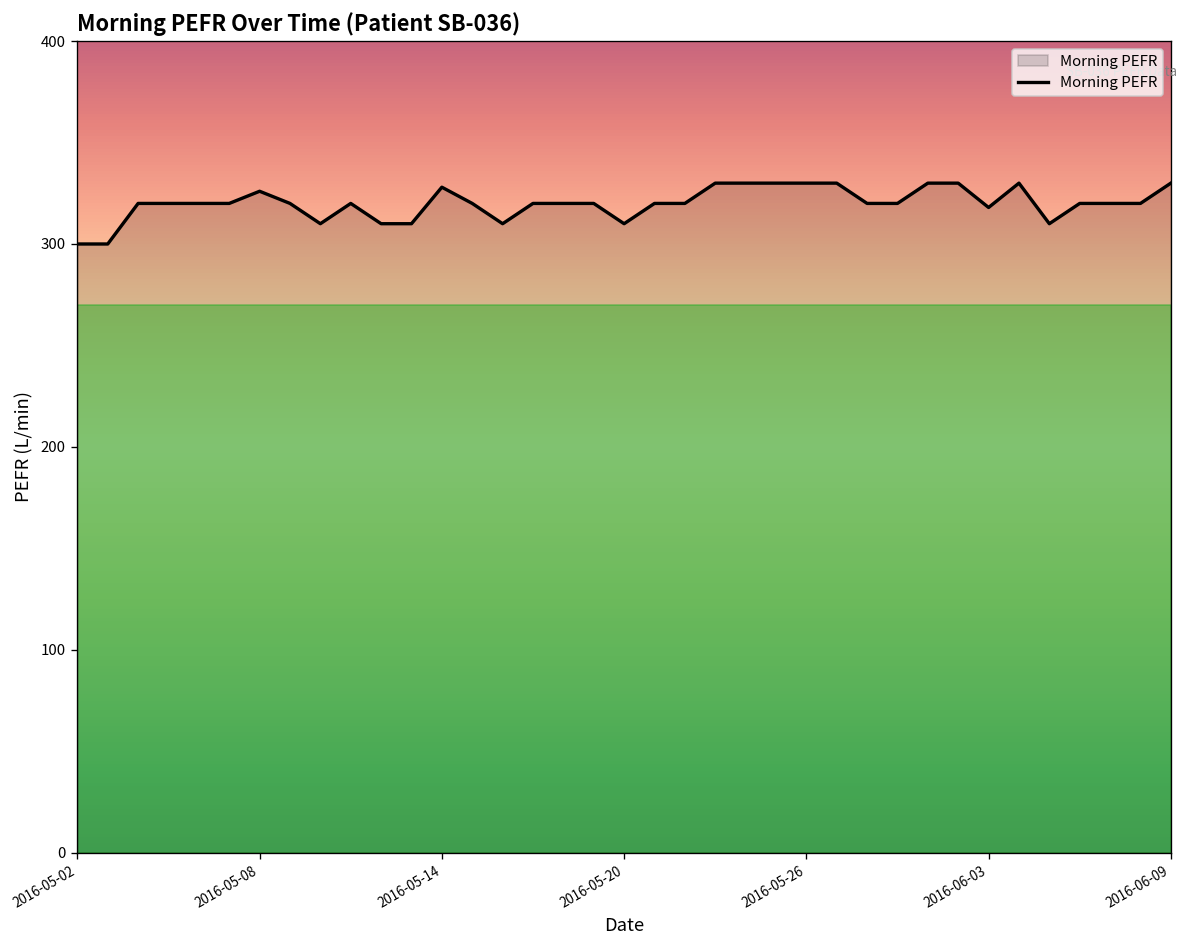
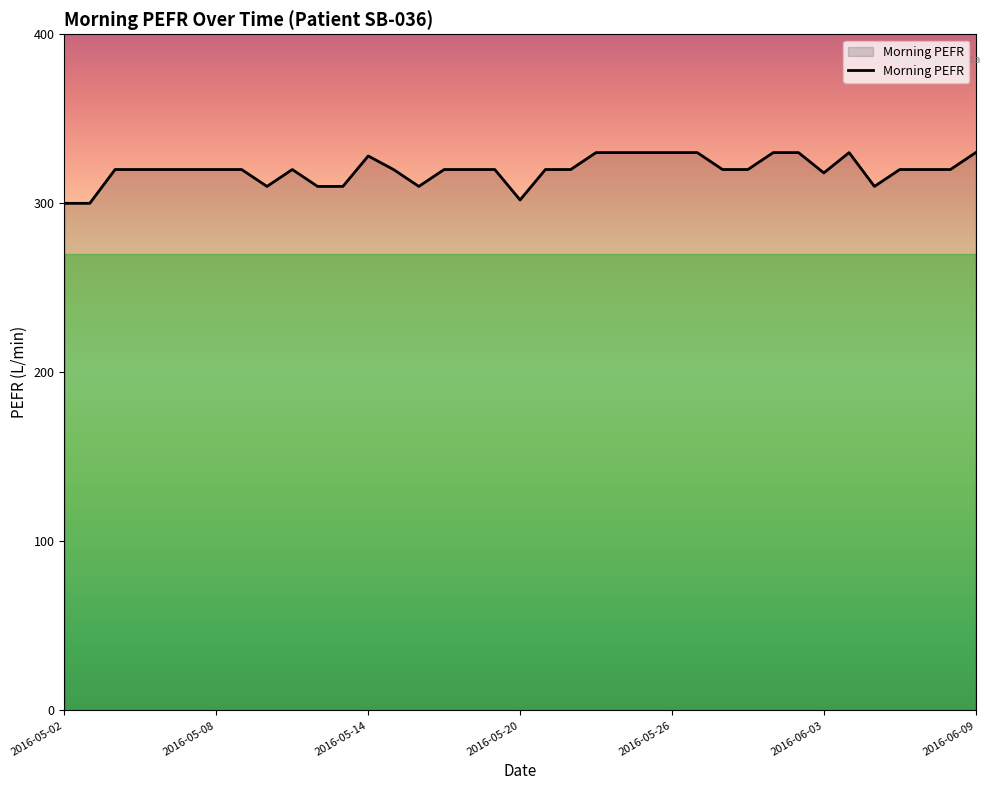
  {
    "2016-05-02": 300,
-   "2016-05-08": 326,
+   "2016-05-08": 320,
    "2016-05-14": 328,
-   "2016-05-20": 310,
+   "2016-05-20": 302,
    "2016-05-26": 330,
    "2016-06-03": 318,
    "2016-06-09": 330
  }
